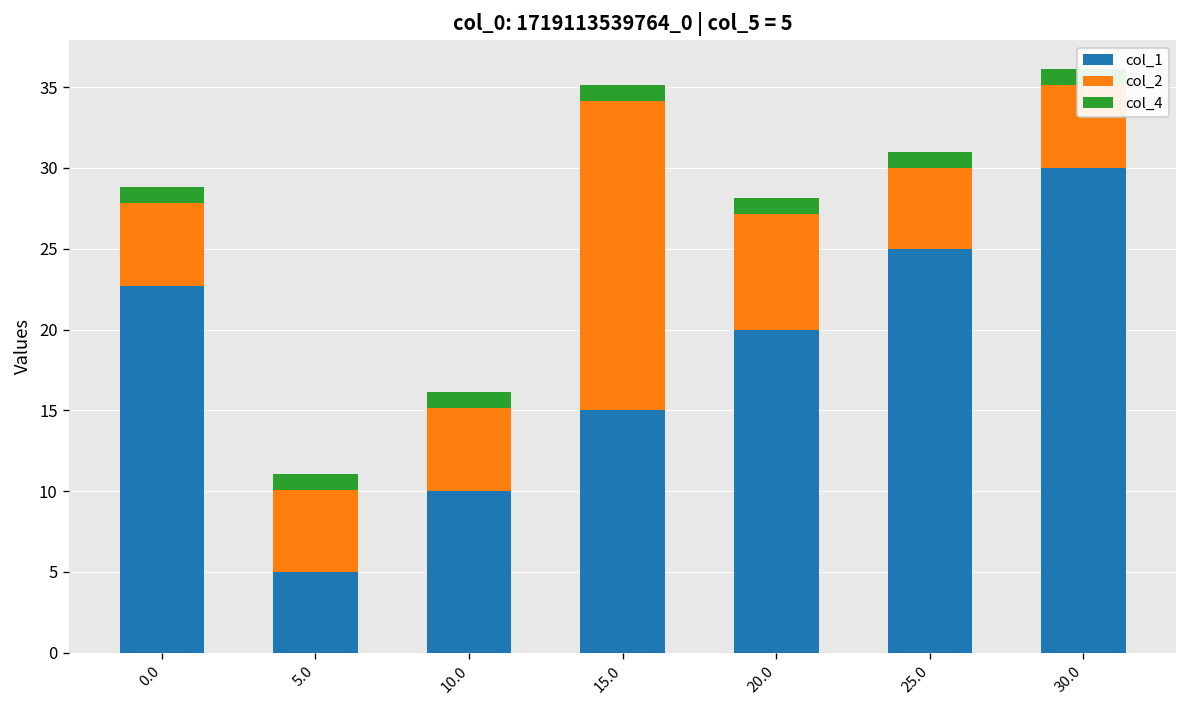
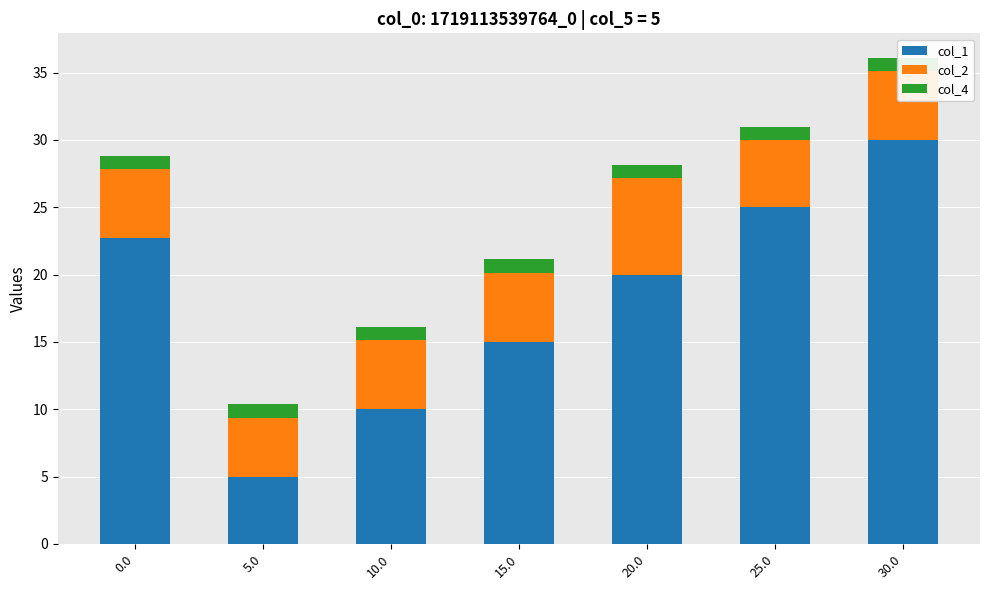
  {
    "col_1": {
      "0.0": 22.7,
      "5.0": 5.0,
      "10.0": 10.0,
      "15.0": 15.0,
      "20.0": 20.0,
      "25.0": 25.0,
      "30.0": 30.0
    },
    "col_2": {
      "0.0": 5.1,
-     "5.0": 5.0,
+     "5.0": 4.4,
      "10.0": 5.1,
-     "15.0": 19.2,
+     "15.0": 5.1,
      "20.0": 7.2,
      "25.0": 5.0
    },
    "col_4": {
      "0.0": 1.0,
      "5.0": 1.0,
      "10.0": 1.0,
      "15.0": 1.0,
      "20.0": 1.0,
      "25.0": 1.0
    }
  }
